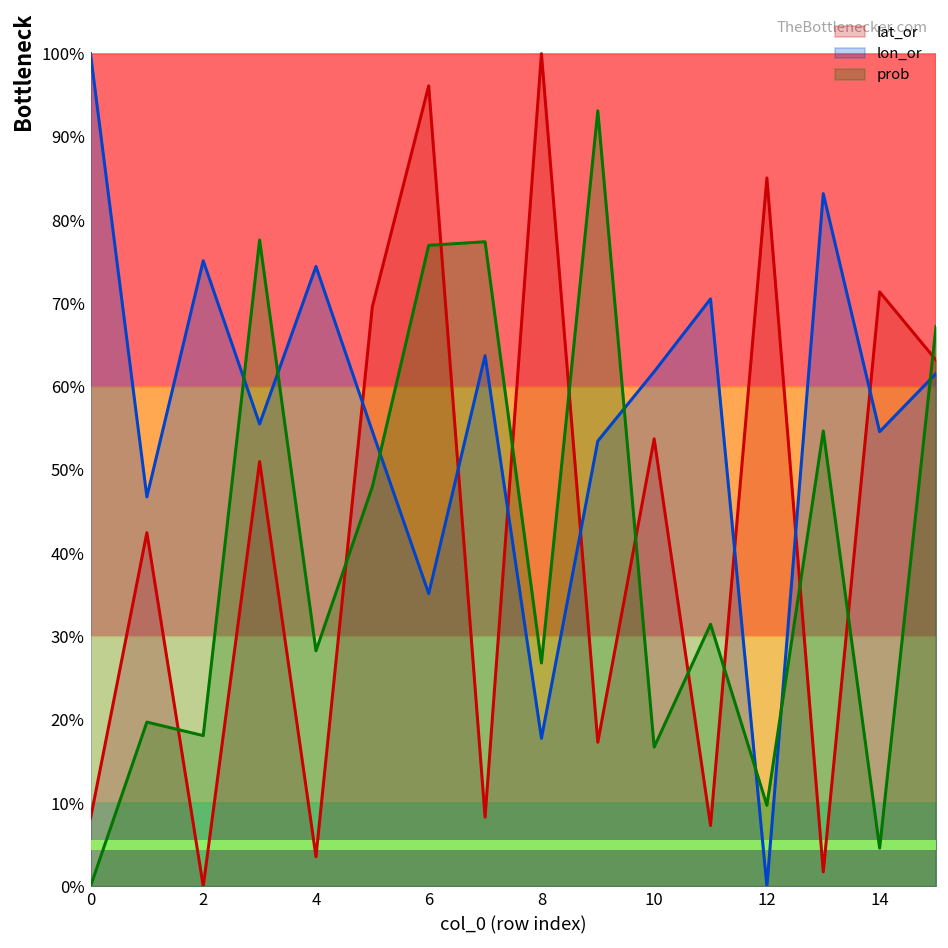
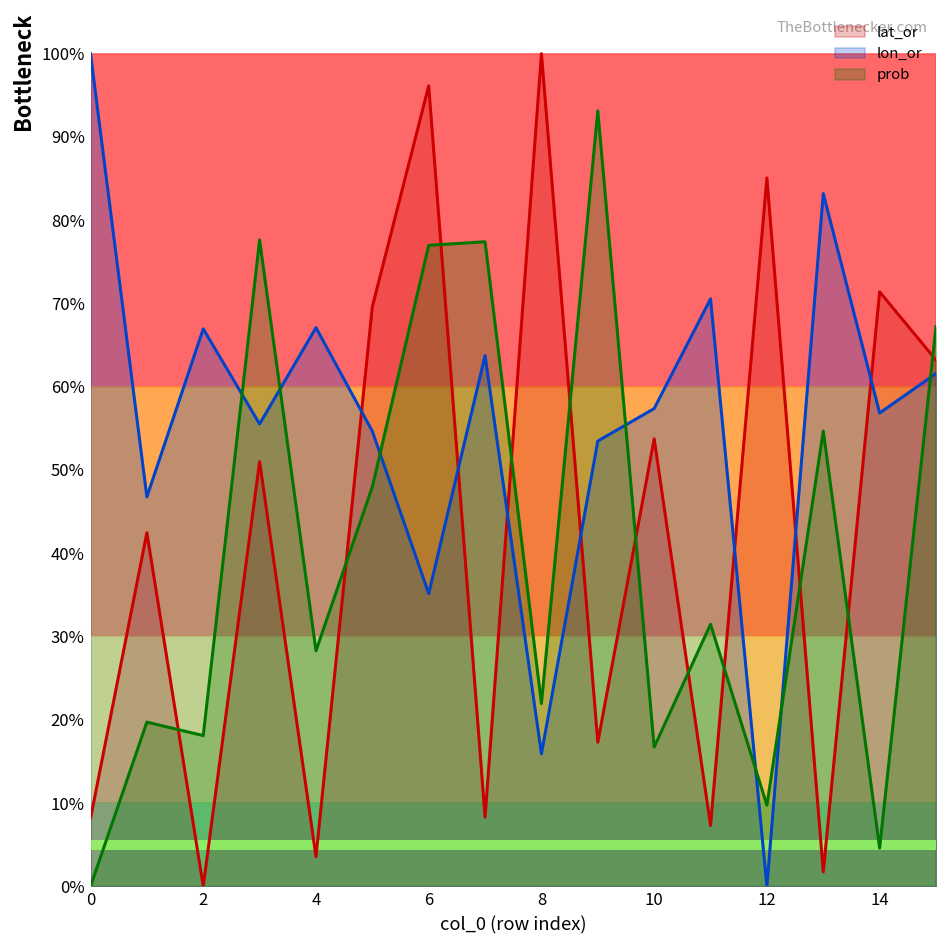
  {
    "lat_or": {
      "0": "8%",
      "2": "0%",
      "4": "4%",
      "6": "96%",
      "8": "100%",
      "10": "54%",
      "12": "85%",
      "14": "71%"
    },
    "lon_or": {
      "0": "100%",
-     "2": "75%",
-     "4": "74%",
+     "2": "67%",
+     "4": "67%",
      "6": "35%",
-     "8": "18%",
-     "10": "62%",
+     "8": "16%",
+     "10": "57%",
      "12": "0%",
-     "14": "55%"
+     "14": "57%"
    },
    "prob": {
      "0": "0%",
      "2": "18%",
      "4": "28%",
      "6": "77%",
-     "8": "27%",
+     "8": "22%",
      "10": "17%",
      "12": "10%",
      "14": "5%"
    }
  }
